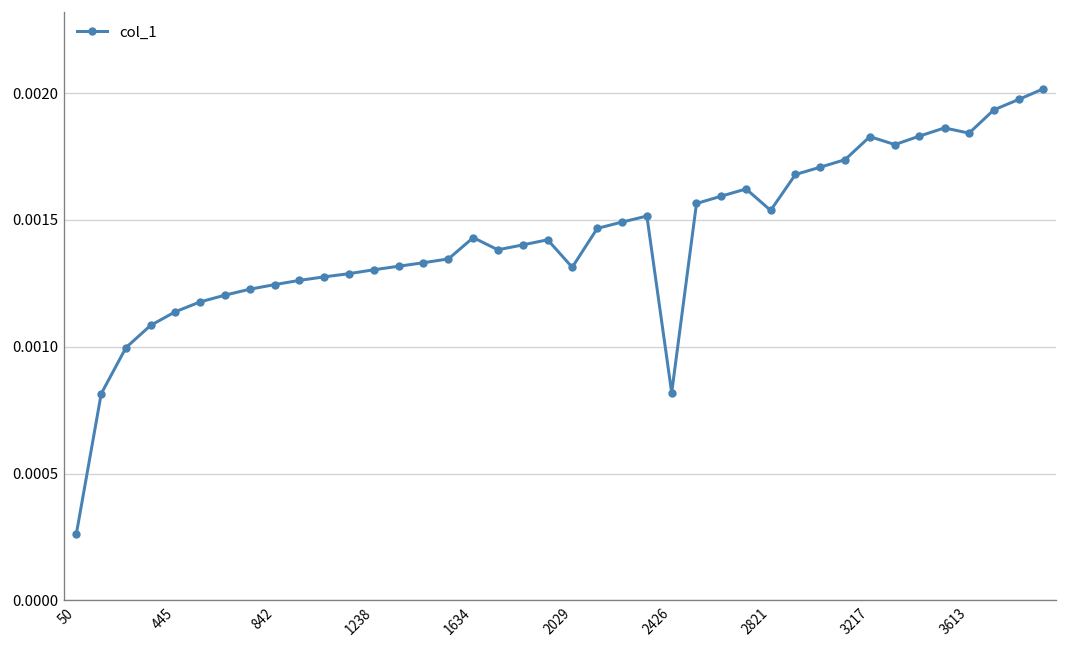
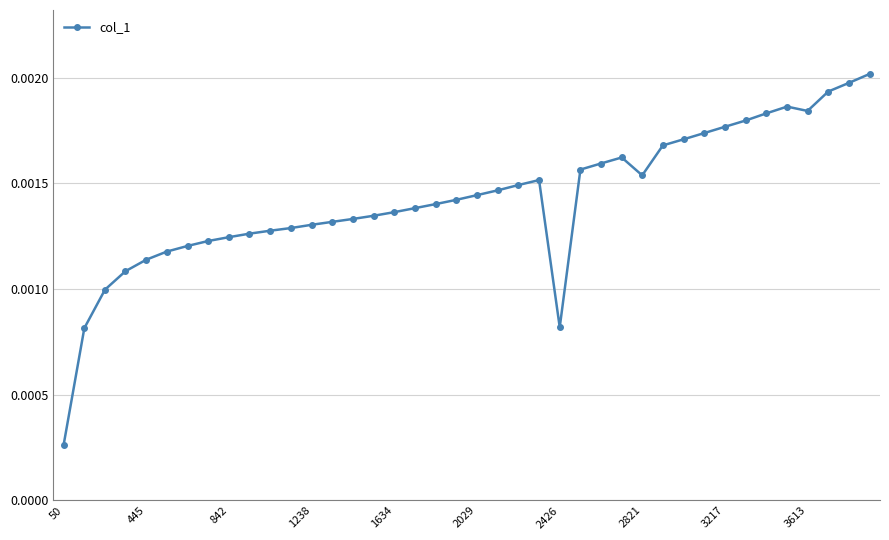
  {
    "50": 0.00026,
    "445": 0.00114,
    "842": 0.00124,
    "1238": 0.00130,
-   "1634": 0.00143,
-   "2029": 0.00131,
+   "1634": 0.00136,
+   "2029": 0.00144,
    "2426": 0.00082,
    "2821": 0.00154,
-   "3217": 0.00183,
+   "3217": 0.00177,
    "3613": 0.00184
  }
